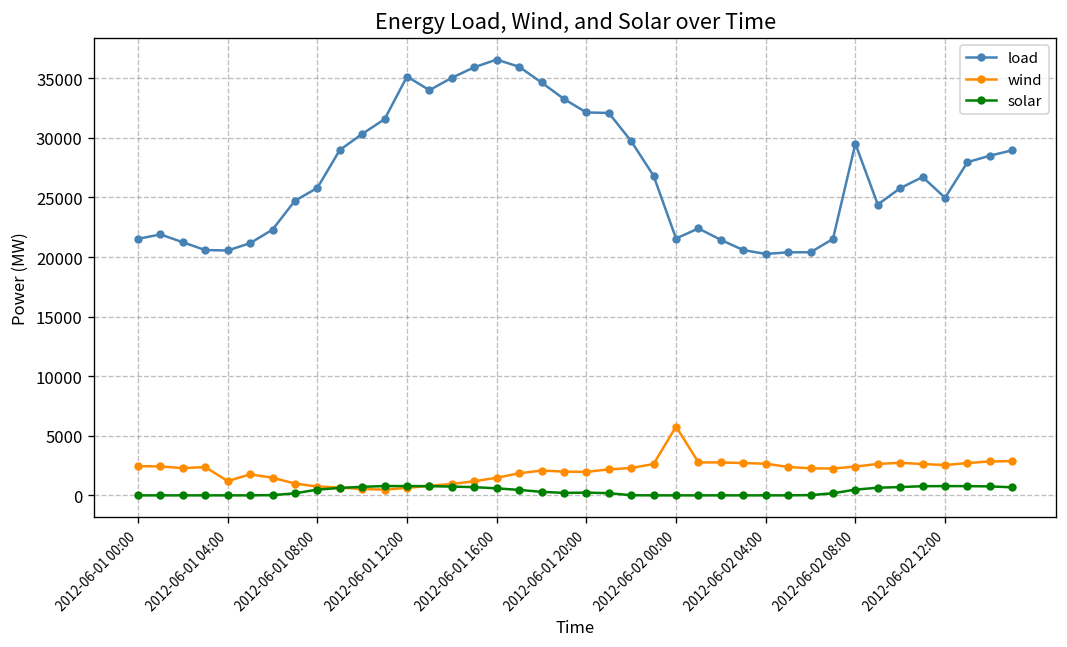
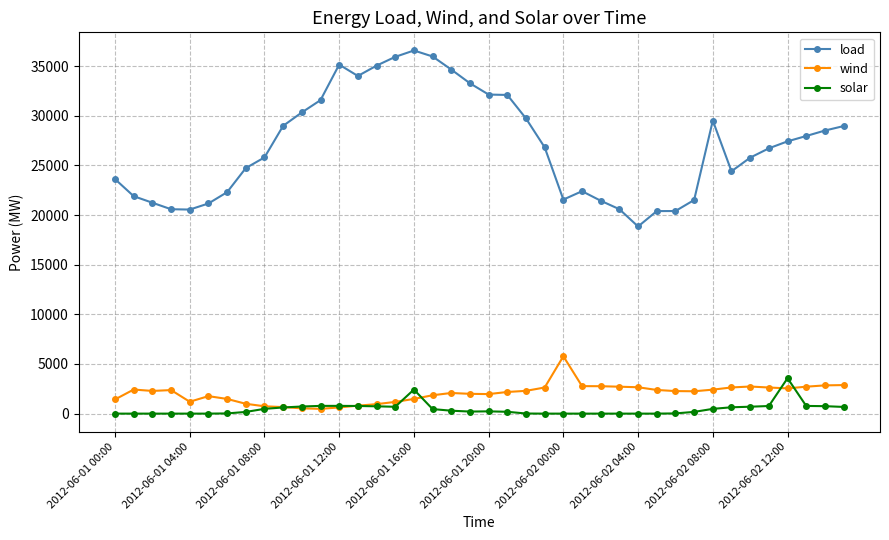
  {
    "load": {
-     "2012-06-01 00:00": 22000,
+     "2012-06-01 00:00": 24000,
      "2012-06-01 04:00": 21000,
      "2012-06-01 08:00": 26000,
      "2012-06-01 12:00": 35000,
      "2012-06-01 16:00": 37000,
      "2012-06-01 20:00": 32000,
      "2012-06-02 00:00": 22000,
-     "2012-06-02 04:00": 20000,
+     "2012-06-02 04:00": 19000,
      "2012-06-02 08:00": 30000,
-     "2012-06-02 12:00": 25000
+     "2012-06-02 12:00": 27000
    },
    "wind": {
-     "2012-06-01 00:00": 2000,
+     "2012-06-01 00:00": 1000,
      "2012-06-01 04:00": 1000,
      "2012-06-01 08:00": 1000,
      "2012-06-01 16:00": 1000,
      "2012-06-01 20:00": 2000,
      "2012-06-02 00:00": 6000,
      "2012-06-02 04:00": 3000,
      "2012-06-02 08:00": 2000,
      "2012-06-02 12:00": 3000
    },
    "solar": {
      "2012-06-01 00:00": 0,
      "2012-06-01 04:00": 0,
      "2012-06-01 08:00": 0,
-     "2012-06-01 16:00": 1000,
+     "2012-06-01 16:00": 2000,
      "2012-06-01 20:00": 0,
      "2012-06-02 00:00": 0,
      "2012-06-02 04:00": 0,
      "2012-06-02 08:00": 0,
-     "2012-06-02 12:00": 1000
+     "2012-06-02 12:00": 4000
    }
  }
